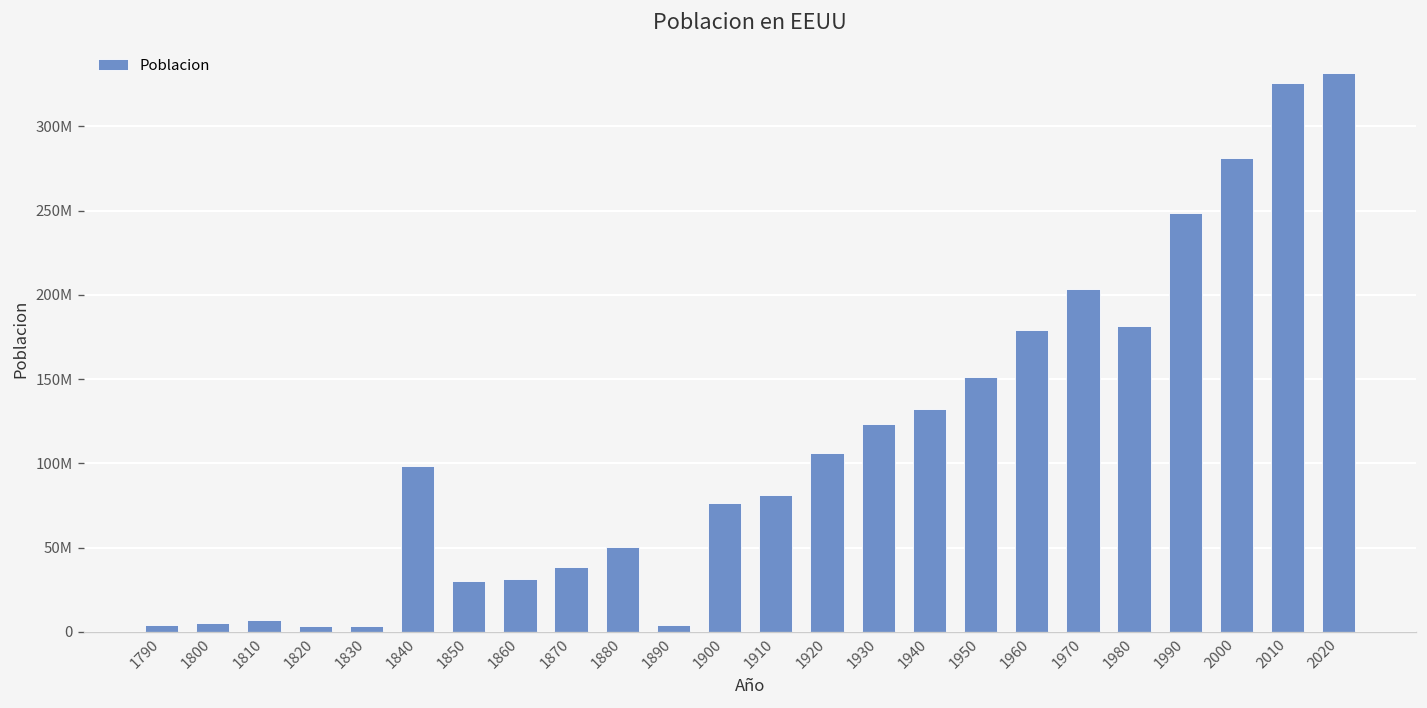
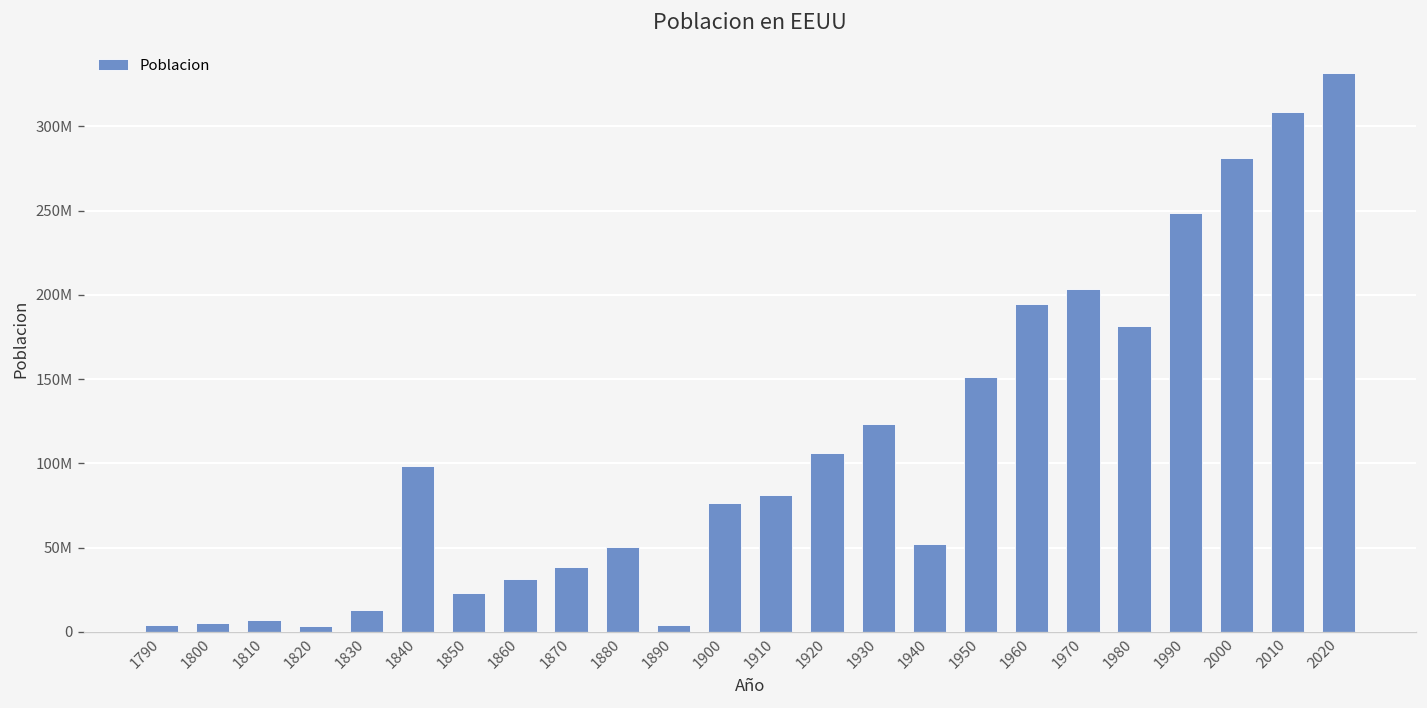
  {
    "1790": 4000000,
    "1800": 5000000,
    "1810": 7000000,
    "1820": 4000000,
-   "1830": 4000000,
+   "1830": 13000000,
    "1840": 98000000,
-   "1850": 30000000,
+   "1850": 23000000,
    "1860": 31000000,
    "1870": 39000000,
    "1880": 50000000,
    "1890": 4000000,
    "1900": 76000000,
    "1910": 81000000,
    "1920": 106000000,
    "1930": 123000000,
-   "1940": 132000000,
+   "1940": 52000000,
    "1950": 151000000,
-   "1960": 179000000,
+   "1960": 195000000,
    "1970": 203000000,
    "1980": 182000000,
    "1990": 249000000,
    "2000": 281000000,
-   "2010": 326000000,
+   "2010": 309000000,
    "2020": 331000000
  }
